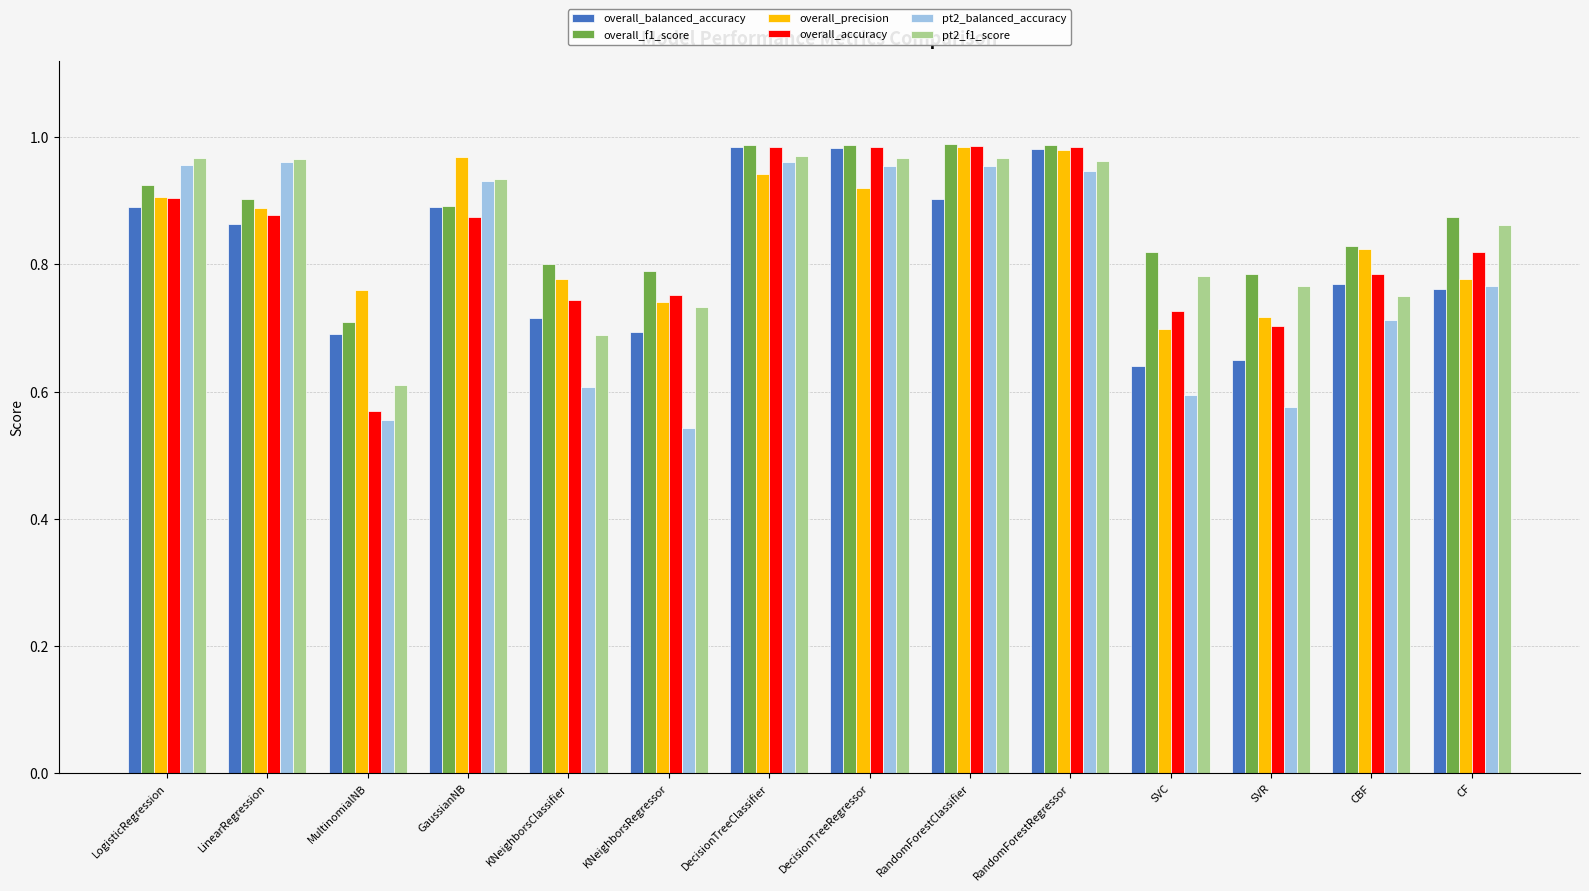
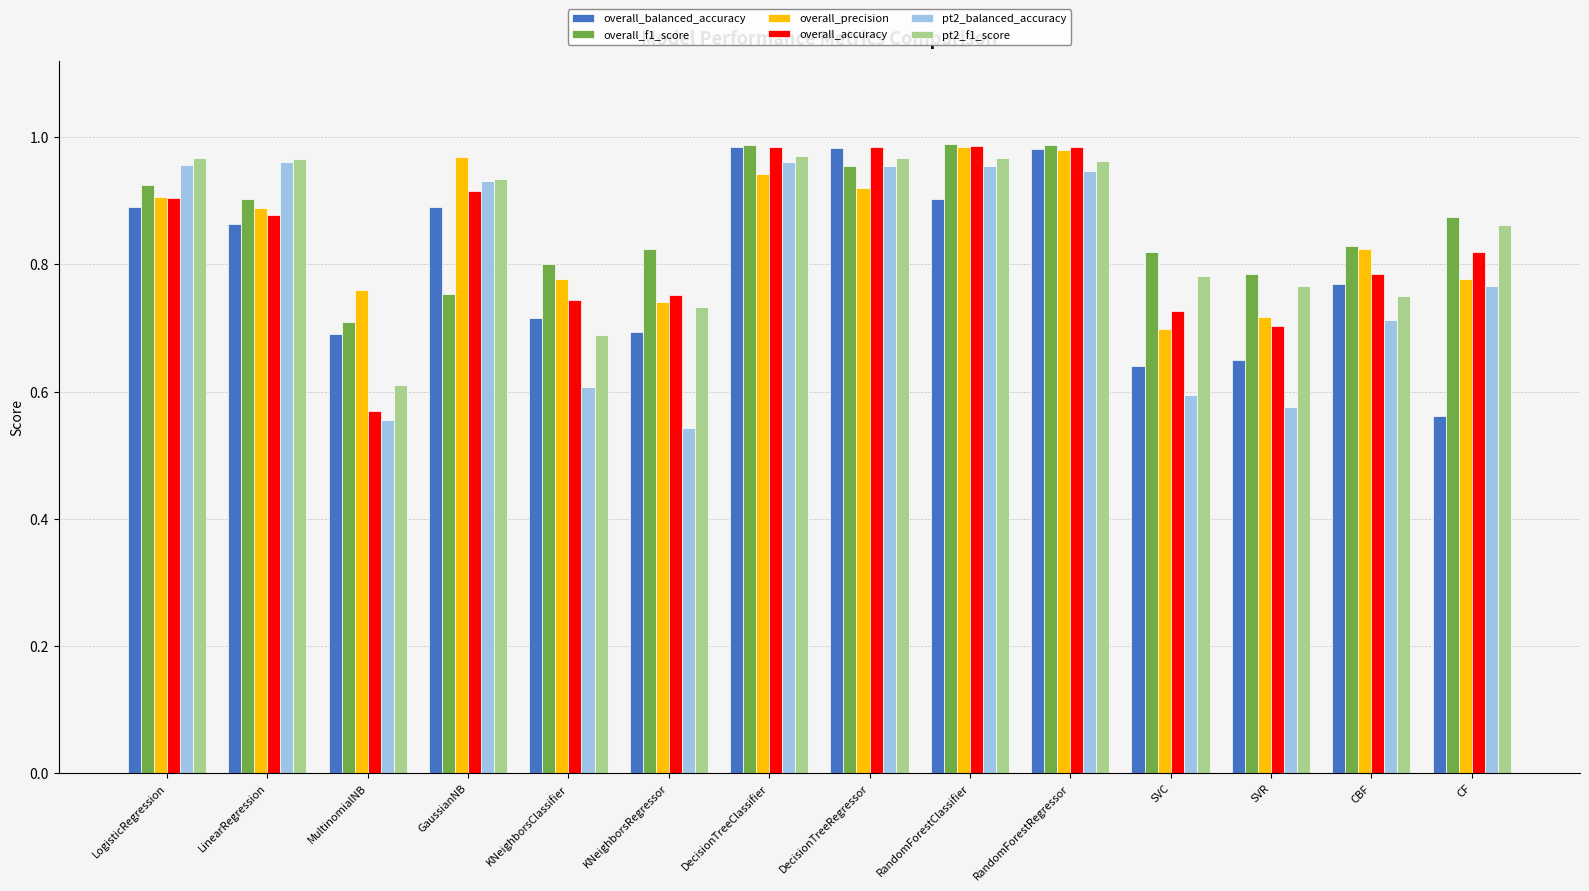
  {
    "overall_balanced_accuracy": {
      "LogisticRegression": 0.89,
      "LinearRegression": 0.86,
      "MultinomialNB": 0.69,
      "GaussianNB": 0.89,
      "KNeighborsClassifier": 0.72,
      "KNeighborsRegressor": 0.69,
      "DecisionTreeClassifier": 0.98,
      "DecisionTreeRegressor": 0.98,
      "RandomForestClassifier": 0.90,
      "RandomForestRegressor": 0.98,
      "SVC": 0.64,
      "SVR": 0.65,
      "CBF": 0.77,
-     "CF": 0.76
+     "CF": 0.56
    },
    "overall_f1_score": {
      "LogisticRegression": 0.92,
      "LinearRegression": 0.90,
      "MultinomialNB": 0.71,
-     "GaussianNB": 0.89,
+     "GaussianNB": 0.75,
      "KNeighborsClassifier": 0.80,
-     "KNeighborsRegressor": 0.79,
+     "KNeighborsRegressor": 0.82,
      "DecisionTreeClassifier": 0.99,
-     "DecisionTreeRegressor": 0.99,
+     "DecisionTreeRegressor": 0.95,
      "RandomForestClassifier": 0.99,
      "RandomForestRegressor": 0.99,
      "SVC": 0.82,
      "SVR": 0.78,
      "CBF": 0.83,
      "CF": 0.87
    },
    "overall_precision": {
      "LogisticRegression": 0.91,
      "LinearRegression": 0.89,
      "MultinomialNB": 0.76,
      "GaussianNB": 0.97,
      "KNeighborsClassifier": 0.78,
      "KNeighborsRegressor": 0.74,
      "DecisionTreeClassifier": 0.94,
      "DecisionTreeRegressor": 0.92,
      "RandomForestClassifier": 0.98,
      "RandomForestRegressor": 0.98,
      "SVC": 0.70,
      "SVR": 0.72,
      "CBF": 0.82,
      "CF": 0.78
    },
    "overall_accuracy": {
      "LogisticRegression": 0.90,
      "LinearRegression": 0.88,
      "MultinomialNB": 0.57,
-     "GaussianNB": 0.88,
+     "GaussianNB": 0.92,
      "KNeighborsClassifier": 0.74,
      "KNeighborsRegressor": 0.75,
      "DecisionTreeClassifier": 0.99,
      "DecisionTreeRegressor": 0.98,
      "RandomForestClassifier": 0.99,
      "RandomForestRegressor": 0.98,
      "SVC": 0.73,
      "SVR": 0.70,
      "CBF": 0.79,
      "CF": 0.82
    },
    "pt2_balanced_accuracy": {
      "LogisticRegression": 0.96,
      "LinearRegression": 0.96,
      "MultinomialNB": 0.56,
      "GaussianNB": 0.93,
      "KNeighborsClassifier": 0.61,
      "KNeighborsRegressor": 0.54,
      "DecisionTreeClassifier": 0.96,
      "DecisionTreeRegressor": 0.95,
      "RandomForestClassifier": 0.95,
      "RandomForestRegressor": 0.95,
      "SVC": 0.59,
      "SVR": 0.58,
      "CBF": 0.71,
      "CF": 0.77
    },
    "pt2_f1_score": {
      "LogisticRegression": 0.97,
      "LinearRegression": 0.97,
      "MultinomialNB": 0.61,
      "GaussianNB": 0.93,
      "KNeighborsClassifier": 0.69,
      "KNeighborsRegressor": 0.73,
      "DecisionTreeClassifier": 0.97,
      "DecisionTreeRegressor": 0.97,
      "RandomForestClassifier": 0.97,
      "RandomForestRegressor": 0.96,
      "SVC": 0.78,
      "SVR": 0.77,
      "CBF": 0.75,
      "CF": 0.86
    }
  }
